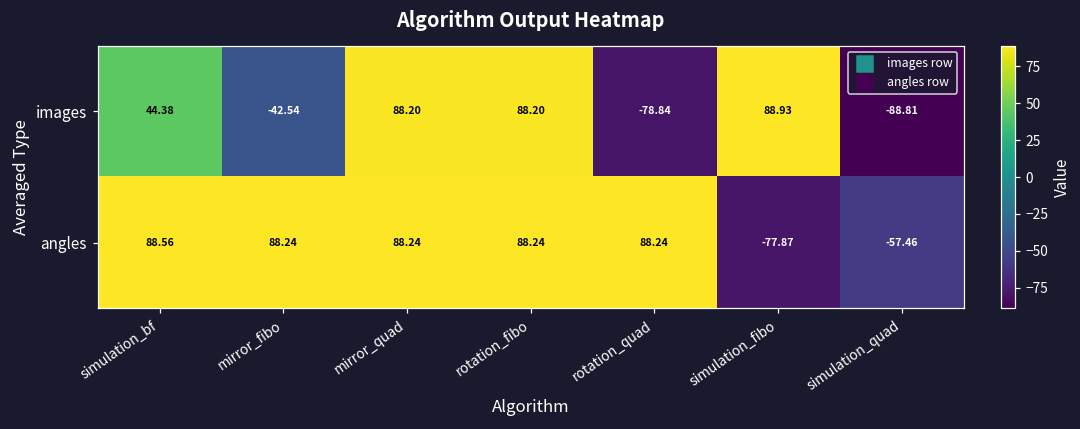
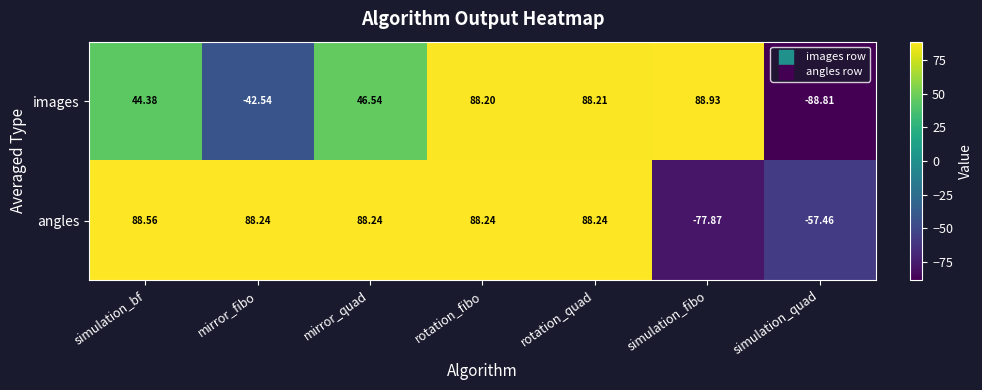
  {
    "images": {
      "simulation_bf": 44.38,
      "mirror_fibo": -42.54,
-     "mirror_quad": 88.20,
+     "mirror_quad": 46.54,
      "rotation_fibo": 88.20,
-     "rotation_quad": -78.84,
+     "rotation_quad": 88.21,
      "simulation_fibo": 88.93,
      "simulation_quad": -88.81
    },
    "angles": {
      "simulation_bf": 88.56,
      "mirror_fibo": 88.24,
      "mirror_quad": 88.24,
      "rotation_fibo": 88.24,
      "rotation_quad": 88.24,
      "simulation_fibo": -77.87,
      "simulation_quad": -57.46
    }
  }
